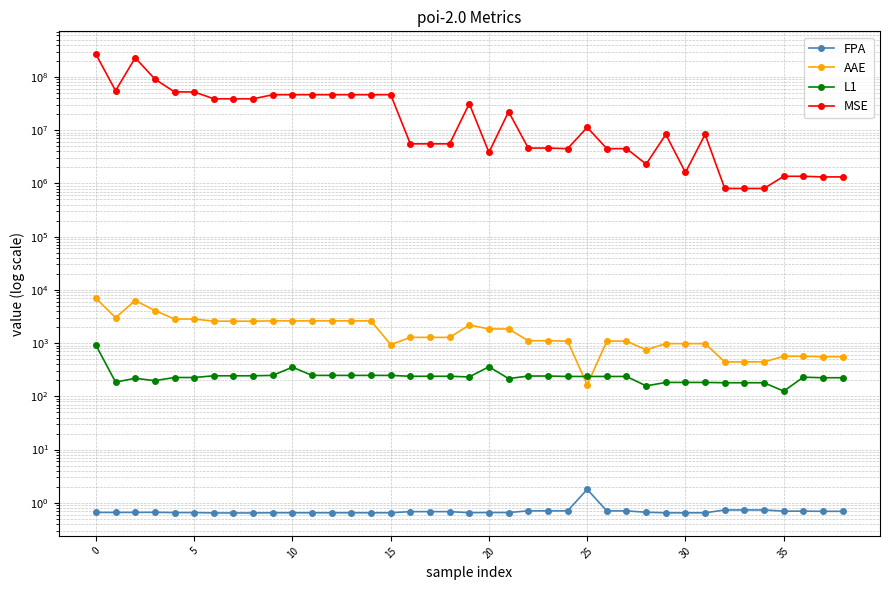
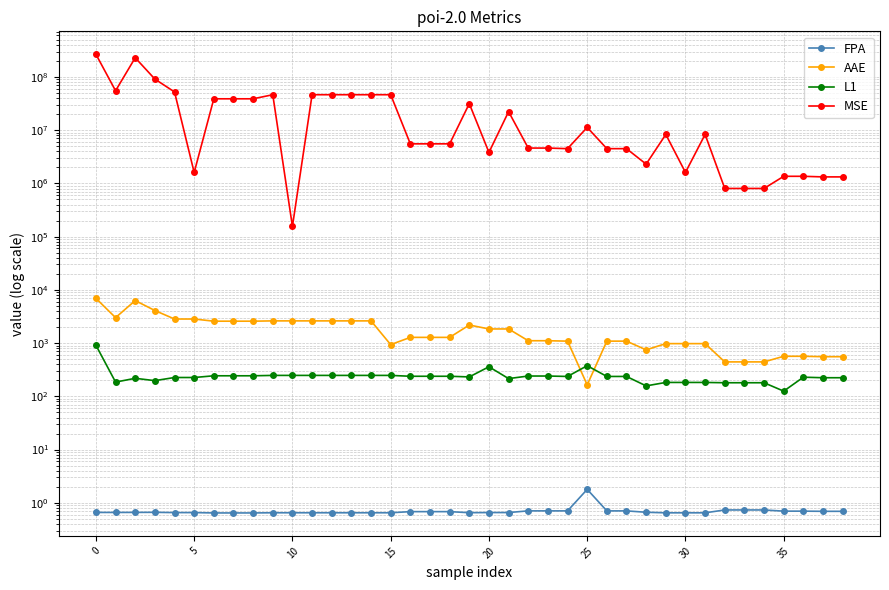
  {
    "FPA": {
      "0": 0.7,
      "5": 0.7,
      "10": 0.6,
      "15": 0.6,
      "20": 0.7,
      "25": 1.8,
      "30": 0.6,
      "35": 0.7
    },
    "AAE": {
      "0": 7000,
      "5": 3000,
      "10": 3000,
      "15": 900,
      "20": 1800,
      "25": 160,
      "30": 1000,
      "35": 600
    },
    "L1": {
      "0": 900,
      "5": 230,
-     "10": 400,
+     "10": 200,
      "15": 200,
      "20": 400,
-     "25": 200,
+     "25": 400,
      "30": 180,
      "35": 130
    },
    "MSE": {
      "0": 300000000,
-     "5": 50000000,
-     "10": 50000000,
+     "5": 1600000,
+     "10": 160000,
      "15": 50000000,
      "20": 4000000,
      "25": 11000000,
      "30": 1600000,
      "35": 1400000
    }
  }
